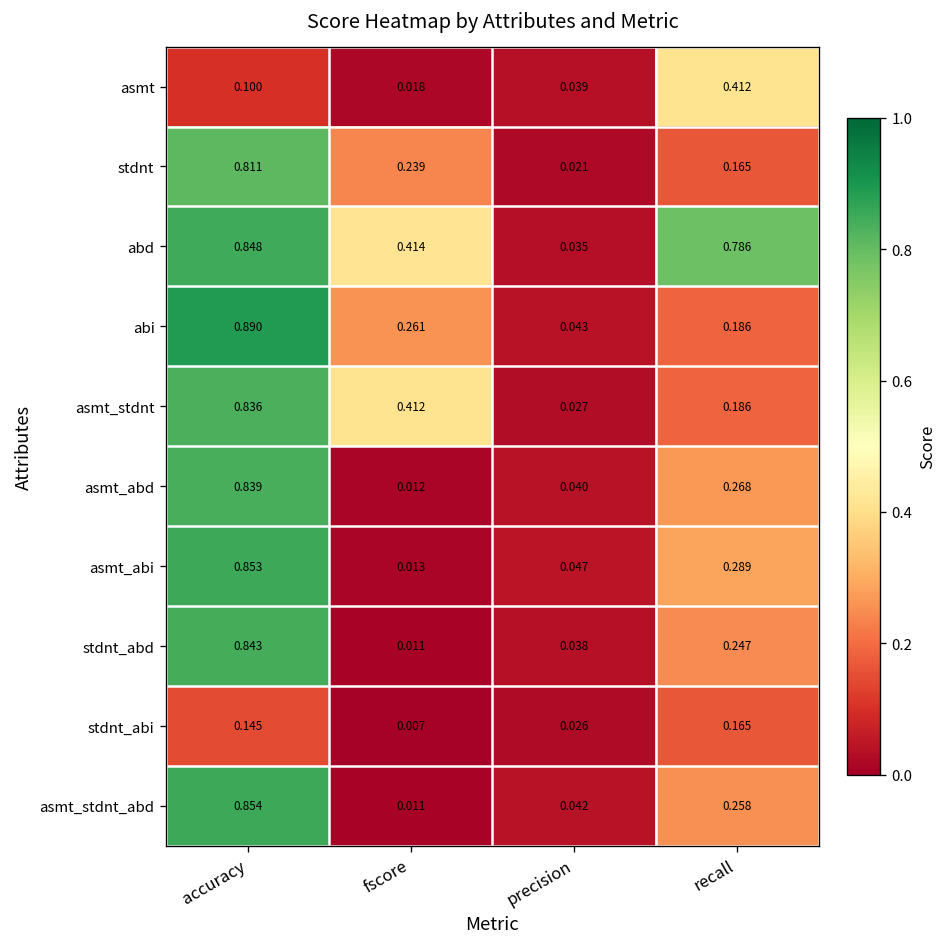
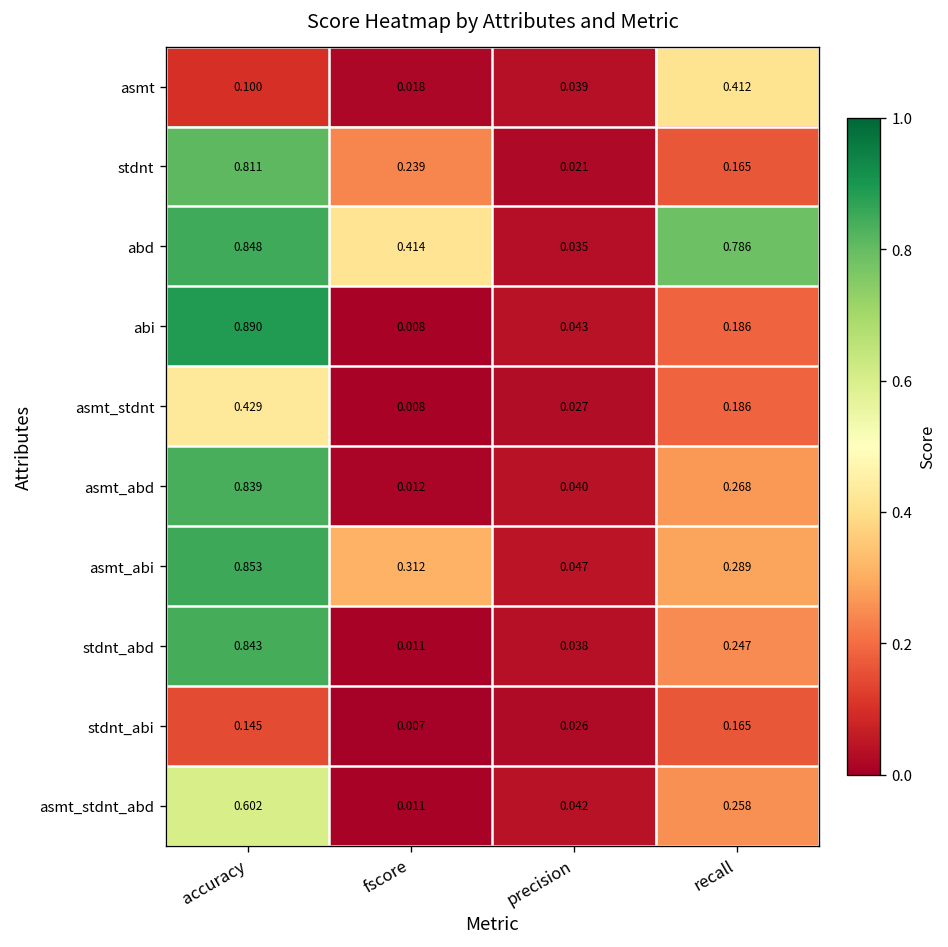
  {
    "asmt": {
      "accuracy": 0.100,
      "fscore": 0.018,
      "precision": 0.039,
      "recall": 0.412
    },
    "stdnt": {
      "accuracy": 0.811,
      "fscore": 0.239,
      "precision": 0.021,
      "recall": 0.165
    },
    "abd": {
      "accuracy": 0.848,
      "fscore": 0.414,
      "precision": 0.035,
      "recall": 0.786
    },
    "abi": {
      "accuracy": 0.890,
-     "fscore": 0.261,
+     "fscore": 0.008,
      "precision": 0.043,
      "recall": 0.186
    },
    "asmt_stdnt": {
-     "accuracy": 0.836,
-     "fscore": 0.412,
+     "accuracy": 0.429,
+     "fscore": 0.008,
      "precision": 0.027,
      "recall": 0.186
    },
    "asmt_abd": {
      "accuracy": 0.839,
      "fscore": 0.012,
      "precision": 0.040,
      "recall": 0.268
    },
    "asmt_abi": {
      "accuracy": 0.853,
-     "fscore": 0.013,
+     "fscore": 0.312,
      "precision": 0.047,
      "recall": 0.289
    },
    "stdnt_abd": {
      "accuracy": 0.843,
      "fscore": 0.011,
      "precision": 0.038,
      "recall": 0.247
    },
    "stdnt_abi": {
      "accuracy": 0.145,
      "fscore": 0.007,
      "precision": 0.026,
      "recall": 0.165
    },
    "asmt_stdnt_abd": {
-     "accuracy": 0.854,
+     "accuracy": 0.602,
      "fscore": 0.011,
      "precision": 0.042,
      "recall": 0.258
    }
  }
